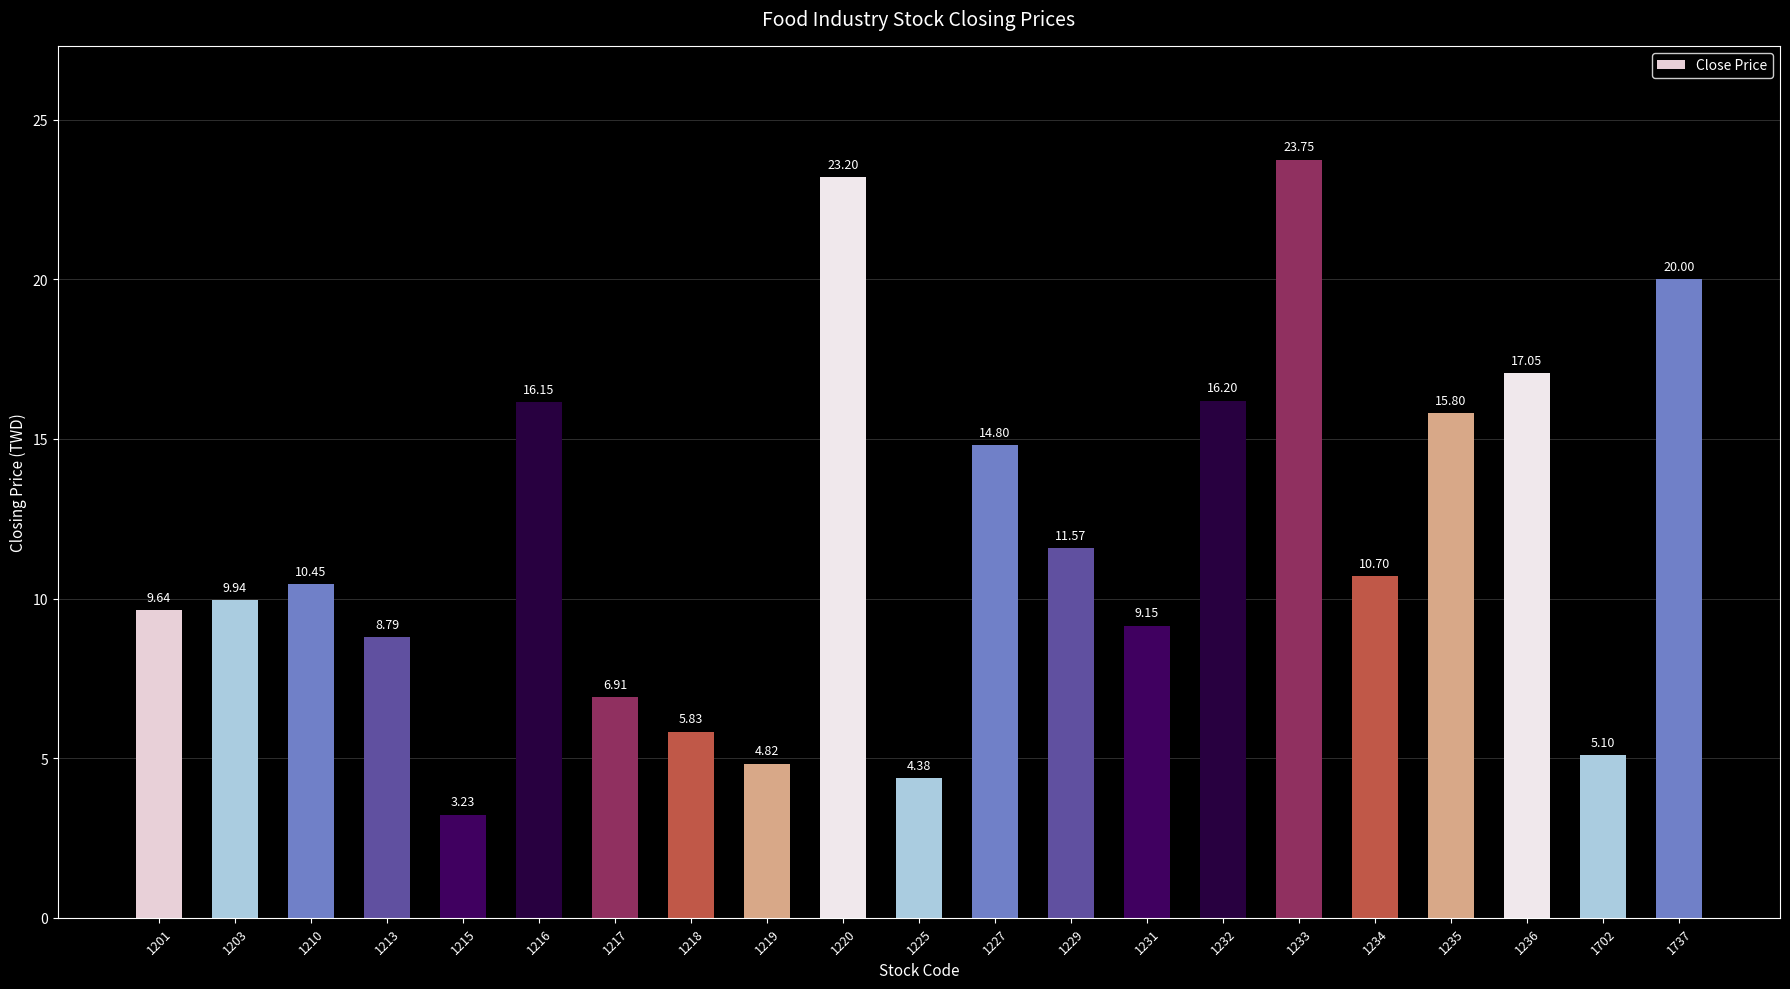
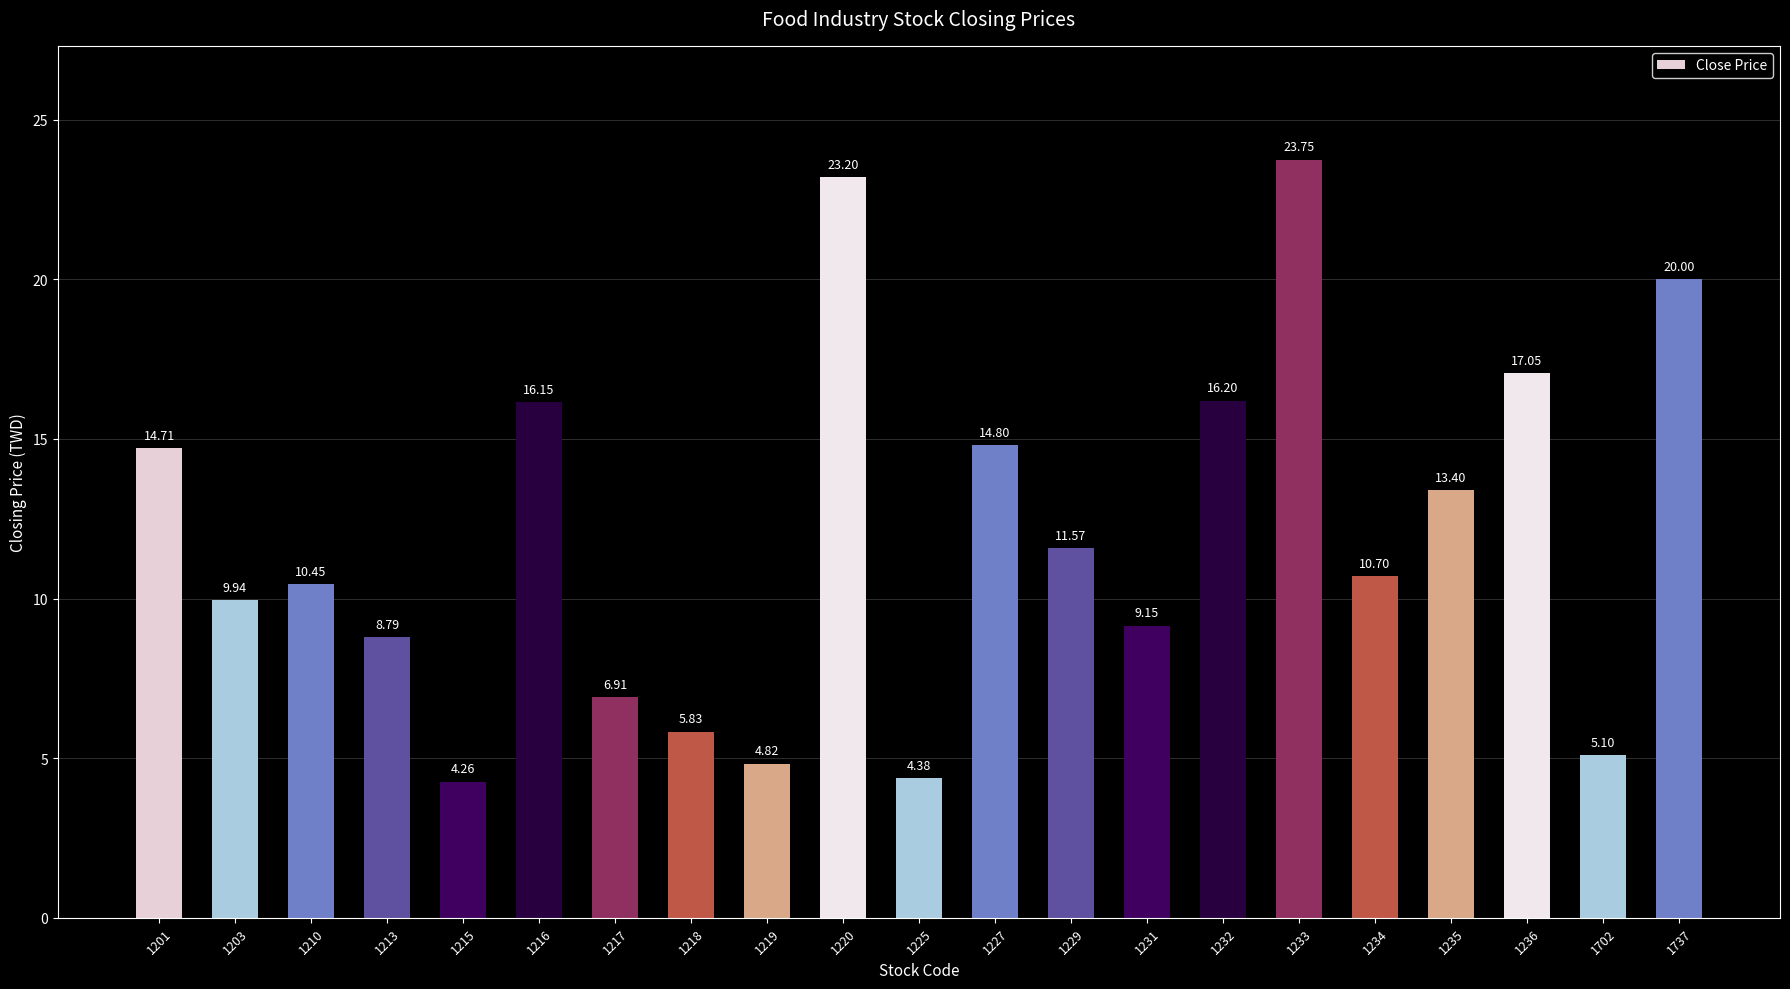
  {
-   "1201": 9.64,
+   "1201": 14.71,
    "1203": 9.94,
    "1210": 10.45,
    "1213": 8.79,
-   "1215": 3.23,
+   "1215": 4.26,
    "1216": 16.15,
    "1217": 6.91,
    "1218": 5.83,
    "1219": 4.82,
    "1220": 23.20,
    "1225": 4.38,
    "1227": 14.80,
    "1229": 11.57,
    "1231": 9.15,
    "1232": 16.20,
    "1233": 23.75,
    "1234": 10.70,
-   "1235": 15.80,
+   "1235": 13.40,
    "1236": 17.05,
    "1702": 5.10,
    "1737": 20.00
  }
